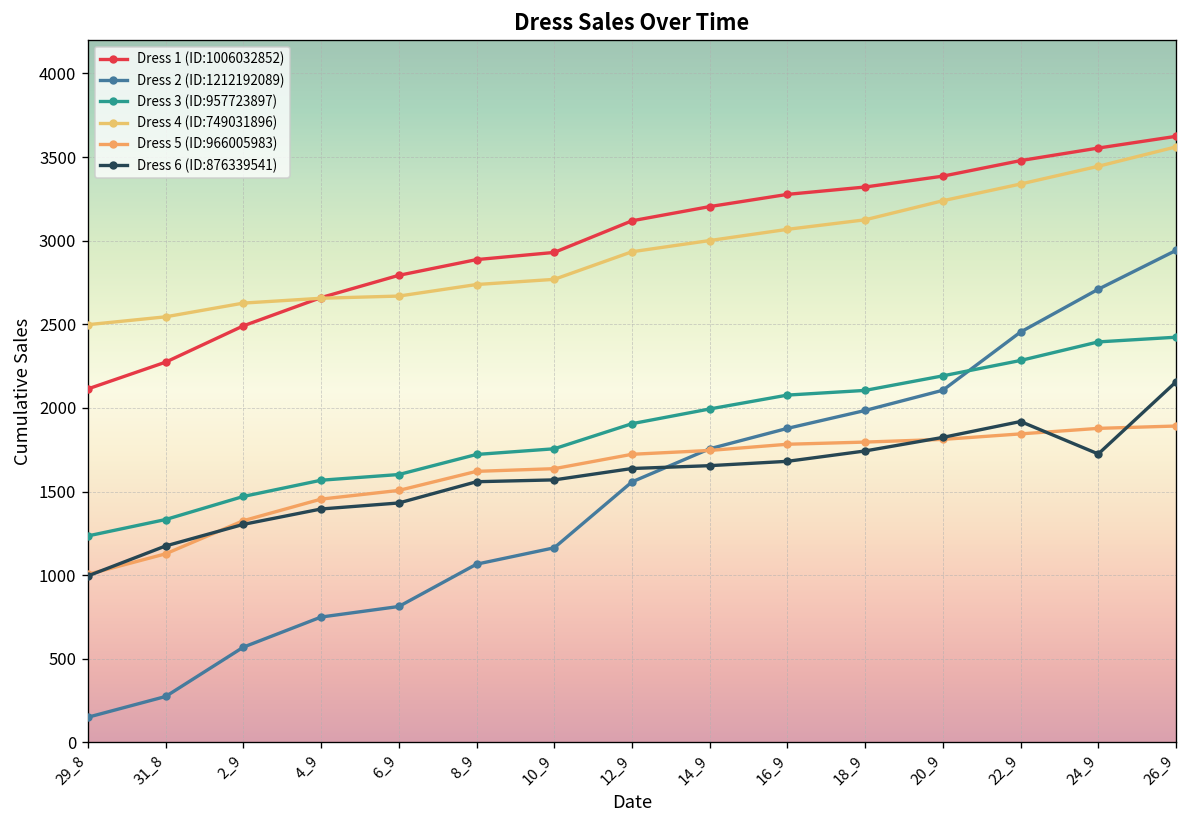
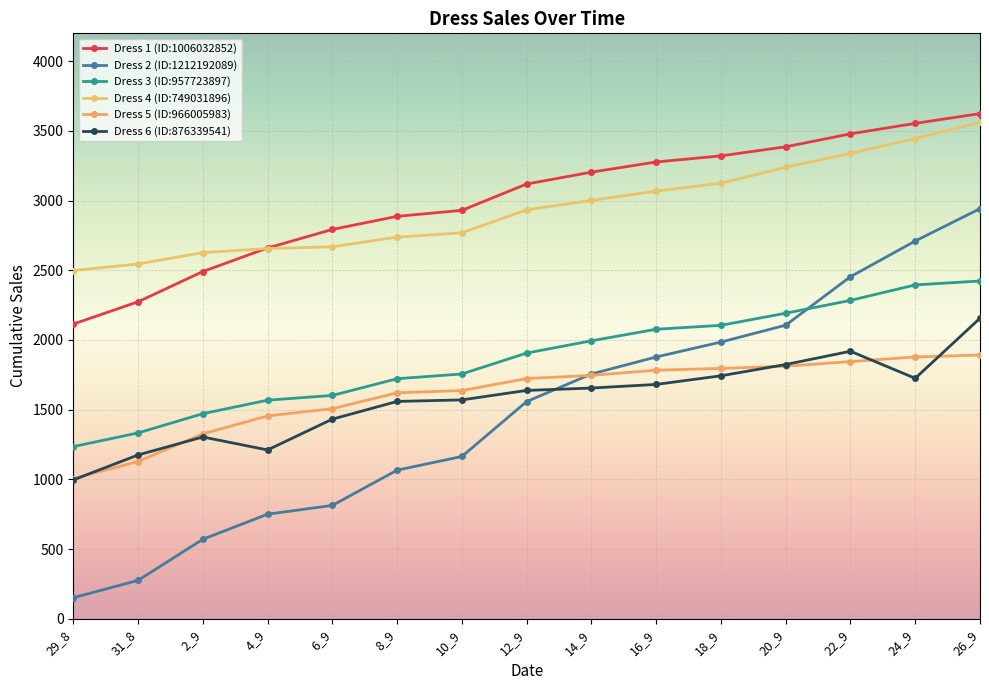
  {
    "Dress 1 (ID:1006032852)": {
      "29_8": 2110,
      "31_8": 2270,
      "2_9": 2490,
      "6_9": 2790,
      "8_9": 2890,
      "10_9": 2930,
      "12_9": 3120,
      "14_9": 3200,
      "16_9": 3280,
      "18_9": 3320,
      "20_9": 3390,
      "22_9": 3480,
      "24_9": 3550,
      "26_9": 3620
    },
    "Dress 6 (ID:876339541)": {
      "31_8": 1180,
      "2_9": 1300,
-     "4_9": 1400,
+     "4_9": 1210,
      "6_9": 1430,
      "8_9": 1560,
      "10_9": 1570,
      "12_9": 1640,
      "14_9": 1660,
      "16_9": 1680,
      "18_9": 1740,
      "22_9": 1920,
      "24_9": 1730,
      "26_9": 2160
    }
  }
